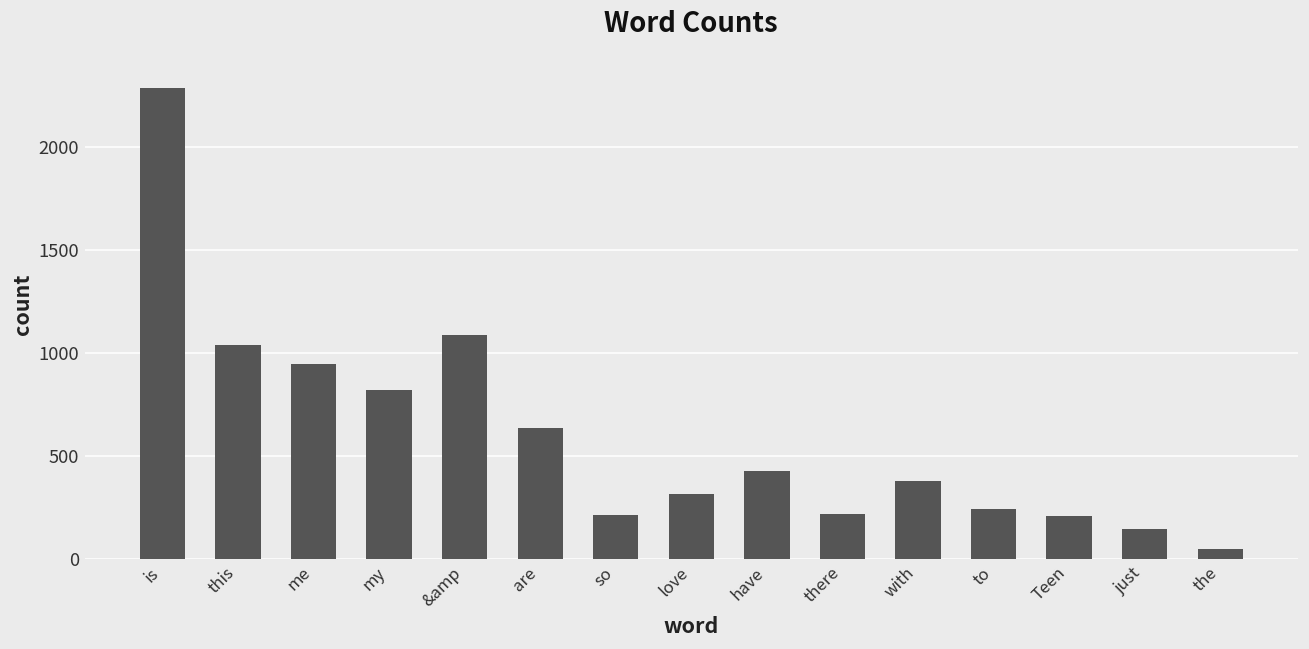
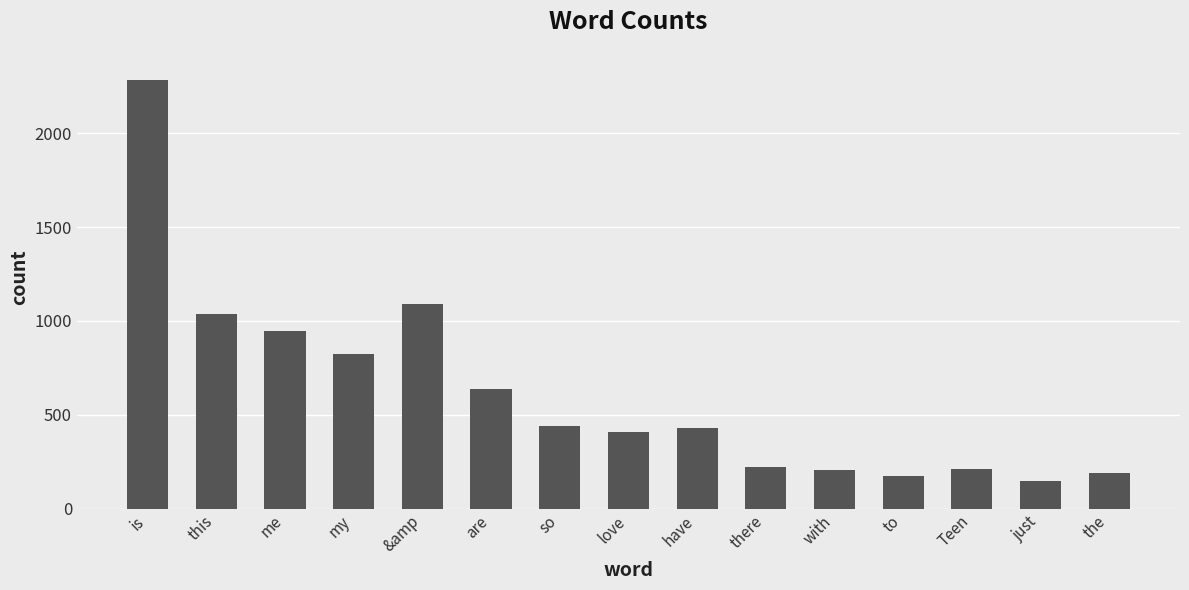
  {
    "is": 2290,
    "this": 1040,
    "me": 950,
    "my": 820,
    "&amp": 1090,
    "are": 640,
-   "so": 220,
-   "love": 320,
+   "so": 440,
+   "love": 410,
    "have": 430,
    "there": 220,
-   "with": 380,
-   "to": 240,
+   "with": 210,
+   "to": 170,
    "Teen": 210,
    "just": 150,
-   "the": 50
+   "the": 190
  }
